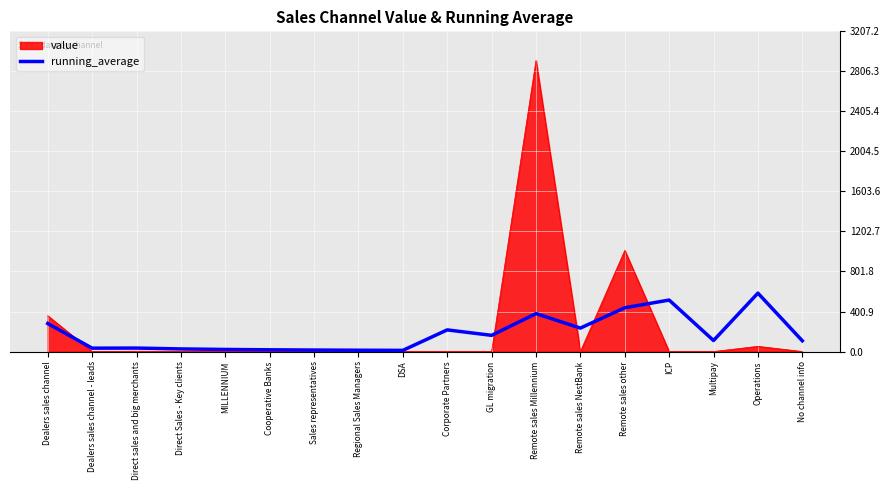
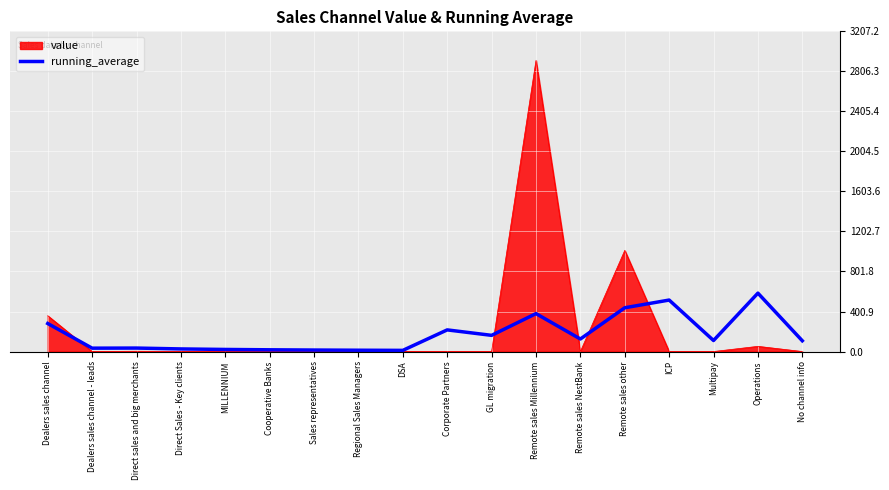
  {
    "value": {
      "Dealers sales channel": 400,
      "Dealers sales channel - leads": 0,
      "Direct sales and big merchants": 0,
      "Direct Sales - Key clients": 0,
      "Corporate Partners": 0,
      "GL migration": 0,
      "Remote sales Millennium": 2900,
      "Remote sales NestBank": 0,
      "Remote sales other": 1000,
      "ICP": 0,
      "Multipay": 0,
      "Operations": 100,
      "No channel info": 0
    },
    "running_average": {
      "Dealers sales channel": 300,
      "Dealers sales channel - leads": 0,
      "Direct sales and big merchants": 0,
      "Direct Sales - Key clients": 0,
      "Corporate Partners": 200,
      "GL migration": 200,
      "Remote sales Millennium": 400,
-     "Remote sales NestBank": 200,
+     "Remote sales NestBank": 100,
      "Remote sales other": 400,
      "ICP": 500,
      "Multipay": 100,
      "Operations": 600,
      "No channel info": 100
    }
  }
